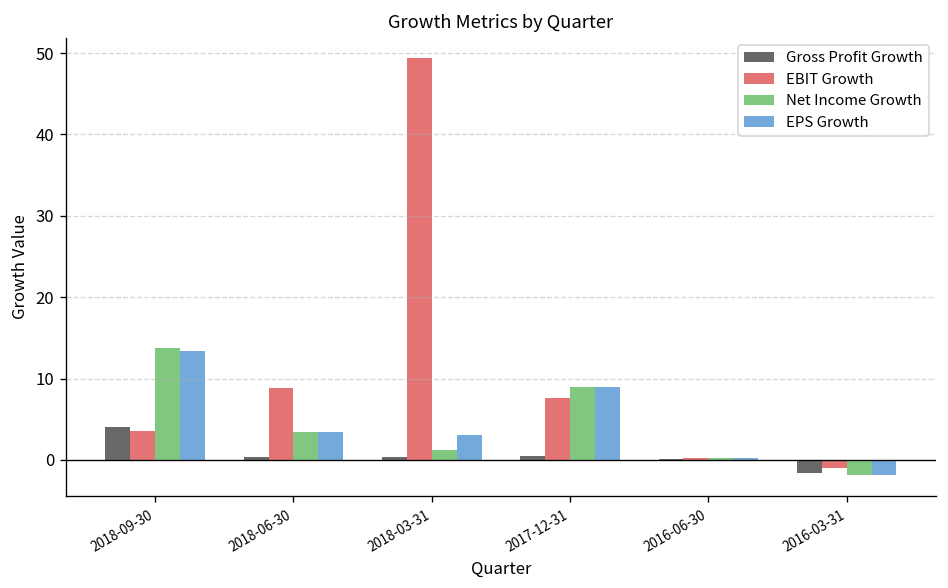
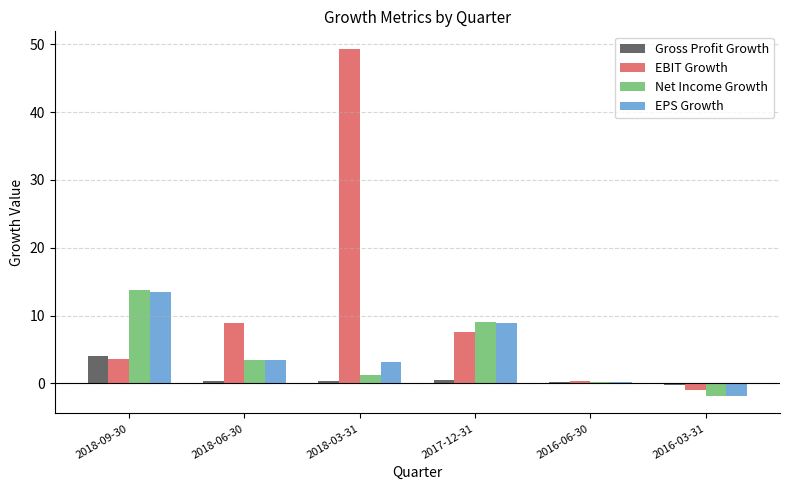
  {
    "Gross Profit Growth": {
      "2018-09-30": 4,
      "2018-03-31": 0,
      "2017-12-31": 0,
-     "2016-03-31": -2
+     "2016-03-31": 0
    },
    "EBIT Growth": {
      "2018-09-30": 4,
      "2018-06-30": 9,
      "2018-03-31": 49,
      "2017-12-31": 8,
      "2016-03-31": -1
    },
    "Net Income Growth": {
      "2018-09-30": 14,
      "2018-06-30": 3,
      "2018-03-31": 1,
      "2017-12-31": 9,
      "2016-03-31": -2
    },
    "EPS Growth": {
      "2018-09-30": 13,
      "2018-06-30": 3,
      "2018-03-31": 3,
      "2017-12-31": 9,
      "2016-03-31": -2
    }
  }
